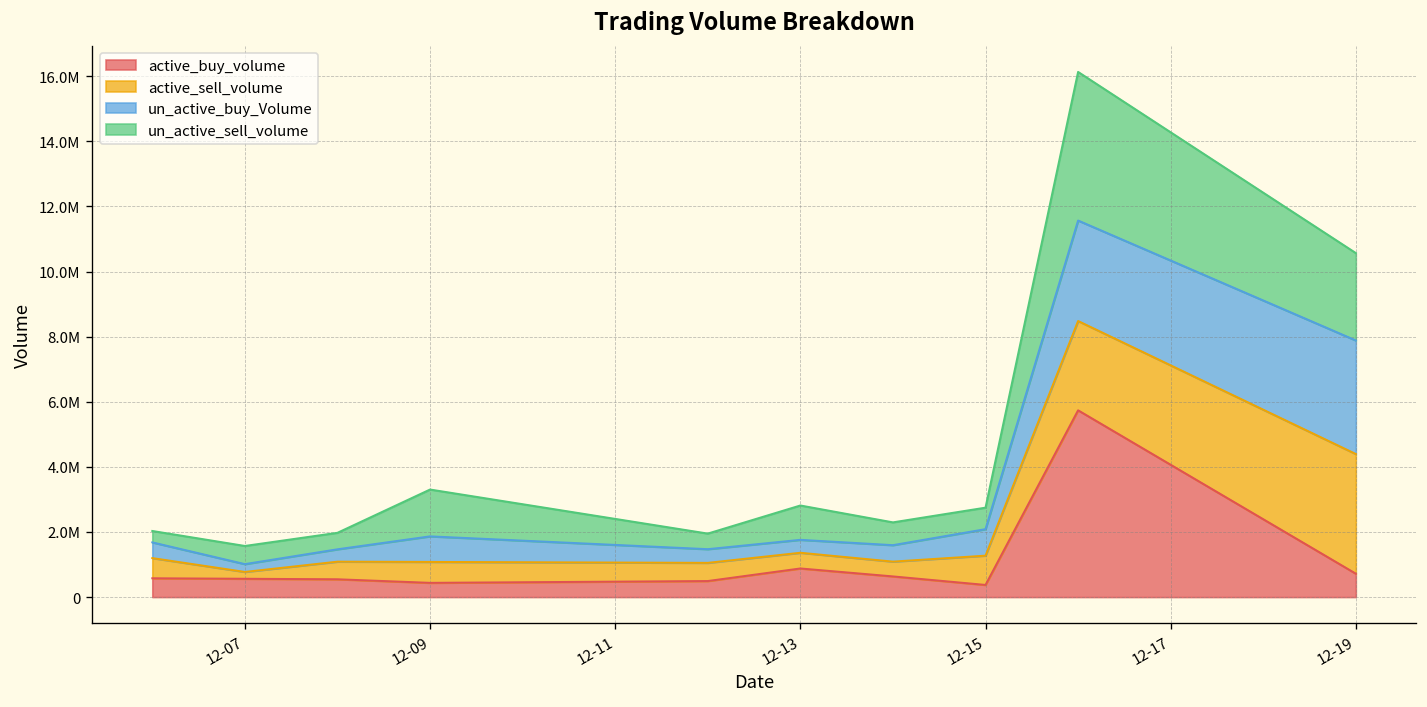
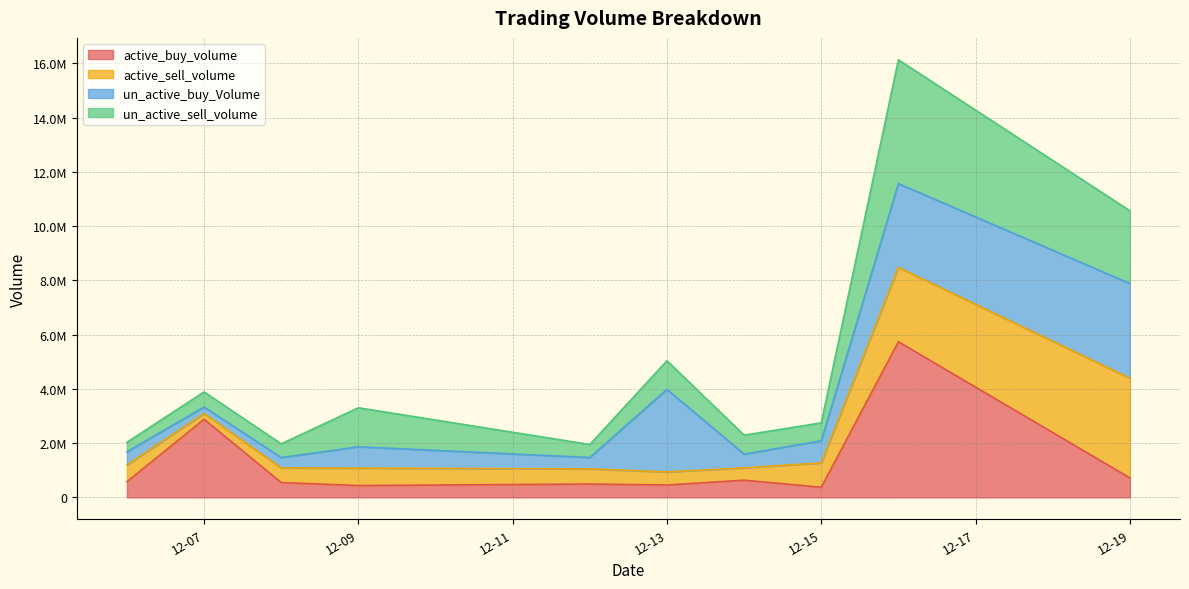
  {
    "active_buy_volume": {
-     "12-07": 600000,
+     "12-07": 2900000,
      "12-09": 400000,
-     "12-13": 900000,
+     "12-13": 500000,
      "12-15": 400000,
      "12-19": 700000
    },
    "active_sell_volume": {
      "12-07": 200000,
      "12-09": 600000,
      "12-13": 500000,
      "12-15": 900000,
      "12-19": 3700000
    },
    "un_active_buy_Volume": {
      "12-07": 200000,
      "12-09": 800000,
-     "12-13": 400000,
+     "12-13": 3000000,
      "12-15": 800000,
      "12-19": 3500000
    },
    "un_active_sell_volume": {
      "12-07": 600000,
      "12-09": 1400000,
      "12-13": 1100000,
      "12-15": 700000,
      "12-19": 2700000
    }
  }
